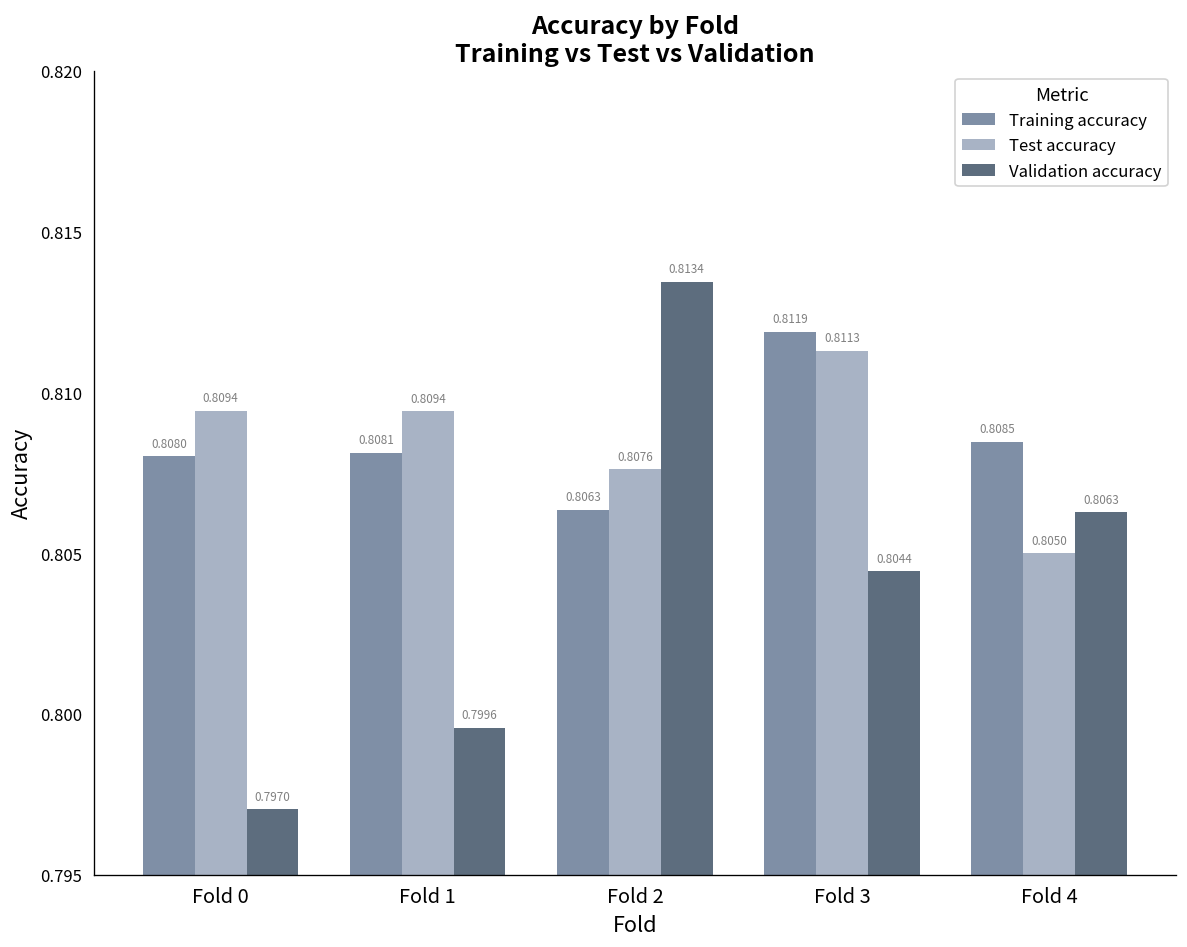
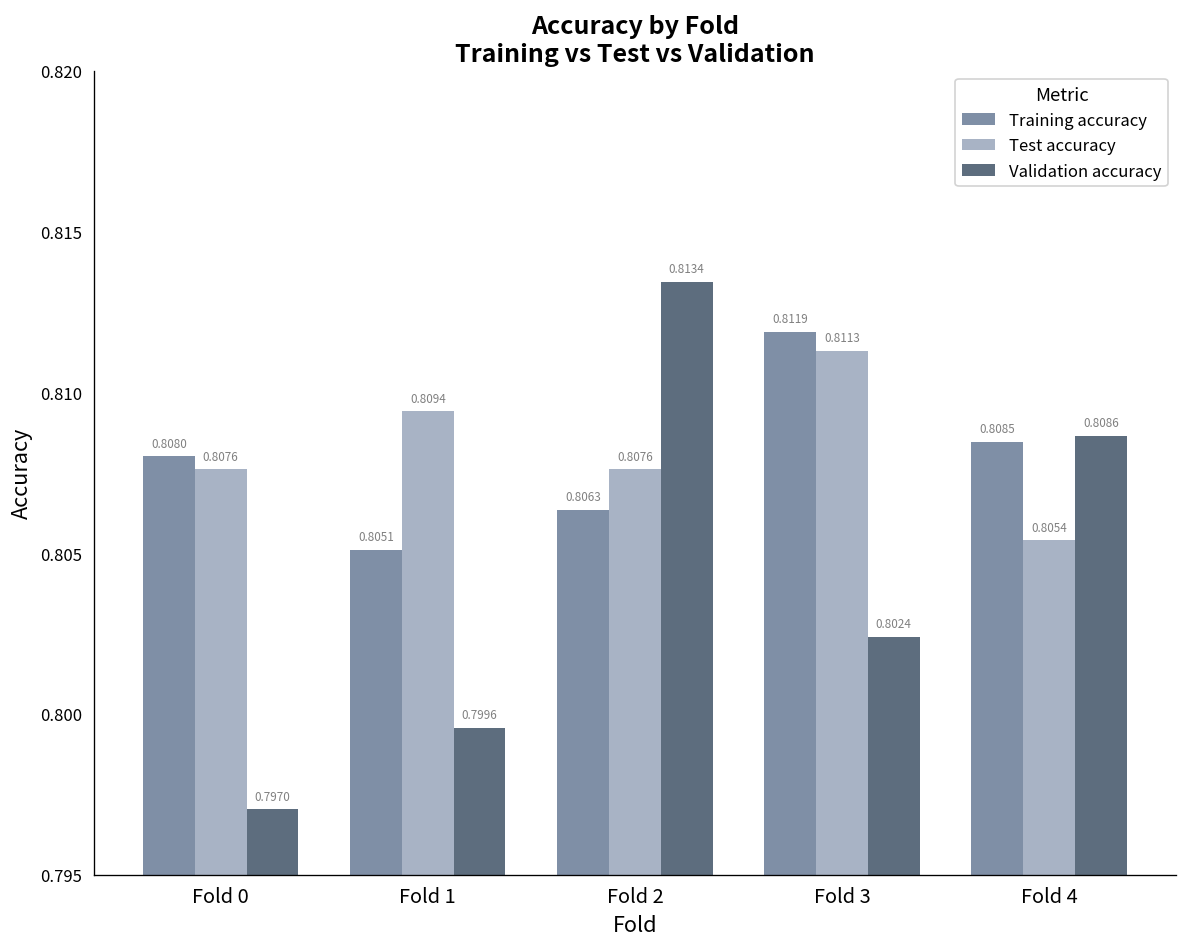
  {
    "Training accuracy": {
      "Fold 0": 0.8080,
-     "Fold 1": 0.8081,
+     "Fold 1": 0.8051,
      "Fold 2": 0.8063,
      "Fold 3": 0.8119,
      "Fold 4": 0.8085
    },
    "Test accuracy": {
-     "Fold 0": 0.8094,
+     "Fold 0": 0.8076,
      "Fold 1": 0.8094,
      "Fold 2": 0.8076,
      "Fold 3": 0.8113,
-     "Fold 4": 0.8050
+     "Fold 4": 0.8054
    },
    "Validation accuracy": {
      "Fold 0": 0.7970,
      "Fold 1": 0.7996,
      "Fold 2": 0.8134,
-     "Fold 3": 0.8044,
-     "Fold 4": 0.8063
+     "Fold 3": 0.8024,
+     "Fold 4": 0.8086
    }
  }
